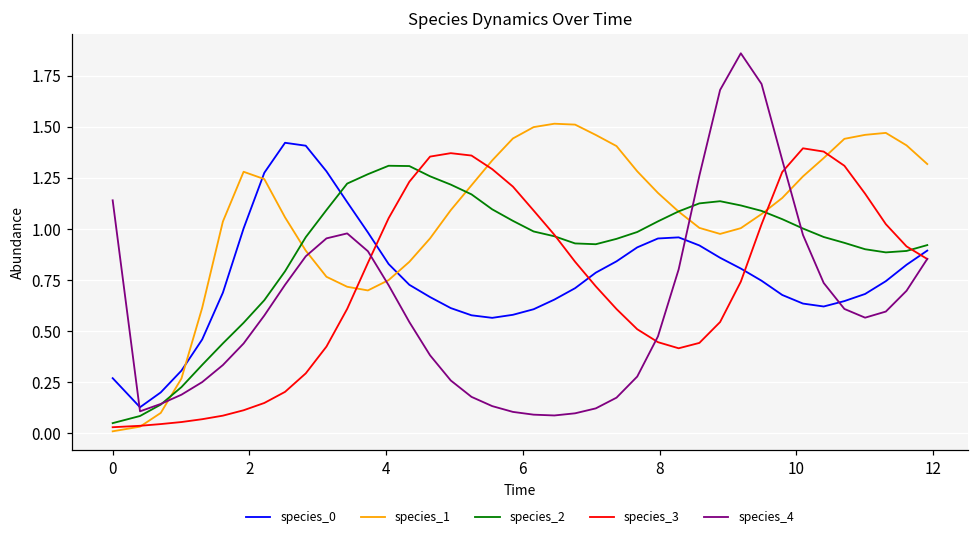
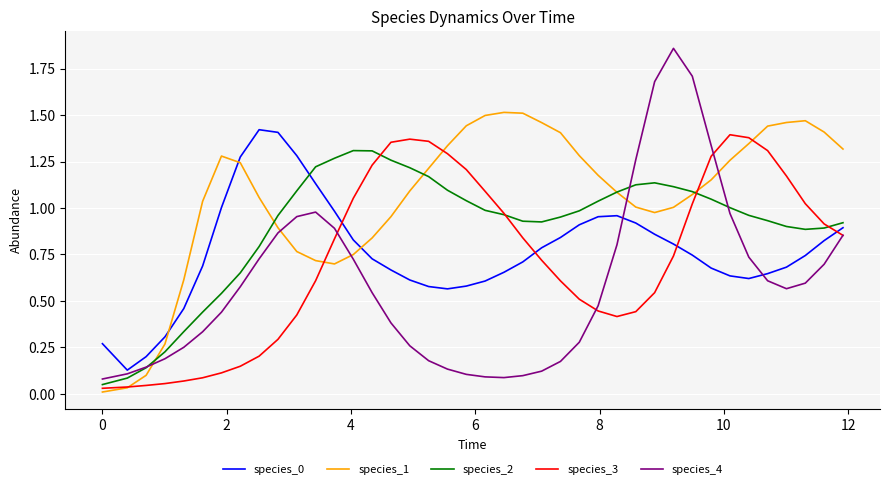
  {
    "species_0": {
      "0": 0.27
    },
    "species_1": {
      "0": 0.01
    },
    "species_2": {
      "0": 0.05
    },
    "species_3": {
      "0": 0.03
    },
    "species_4": {
-     "0": 1.14
+     "0": 0.08
    }
  }
